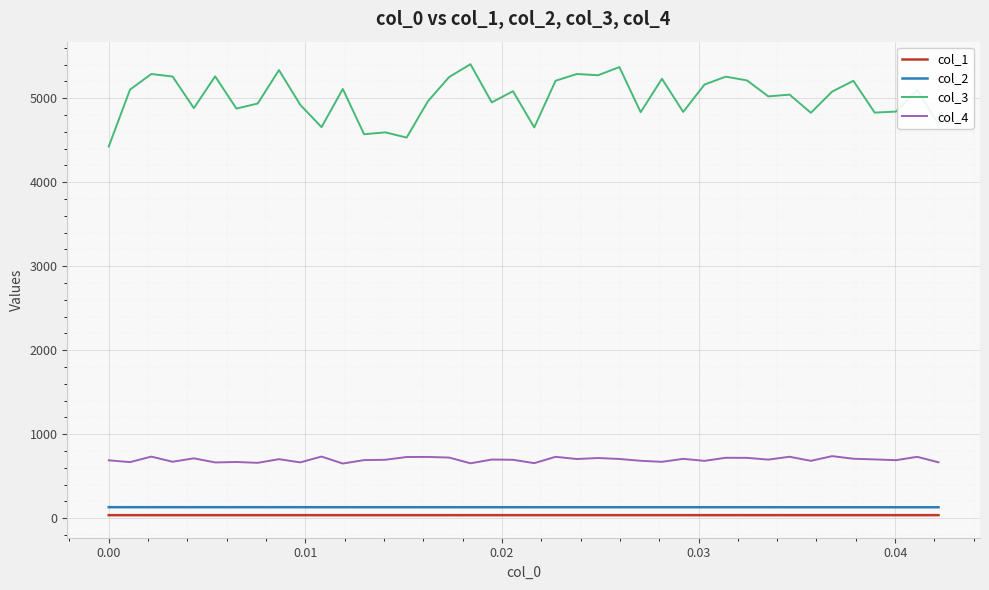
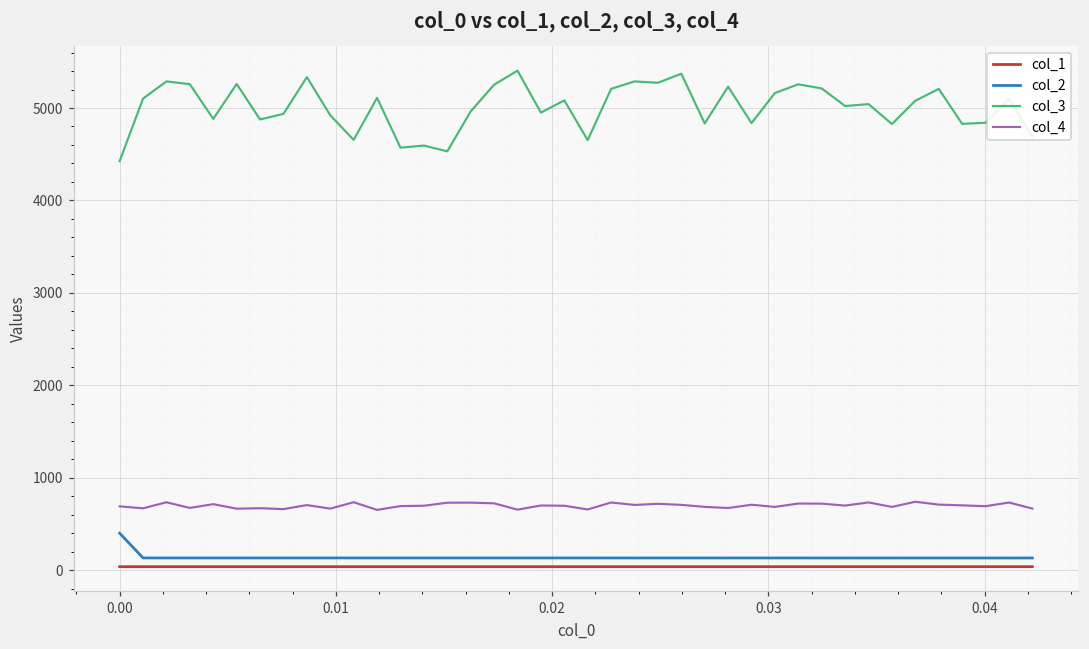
  {
    "col_1": {
      "0.00": 0
    },
    "col_2": {
-     "0.00": 100
+     "0.00": 400
    },
    "col_3": {
      "0.00": 4400
    },
    "col_4": {
      "0.00": 700
    }
  }
